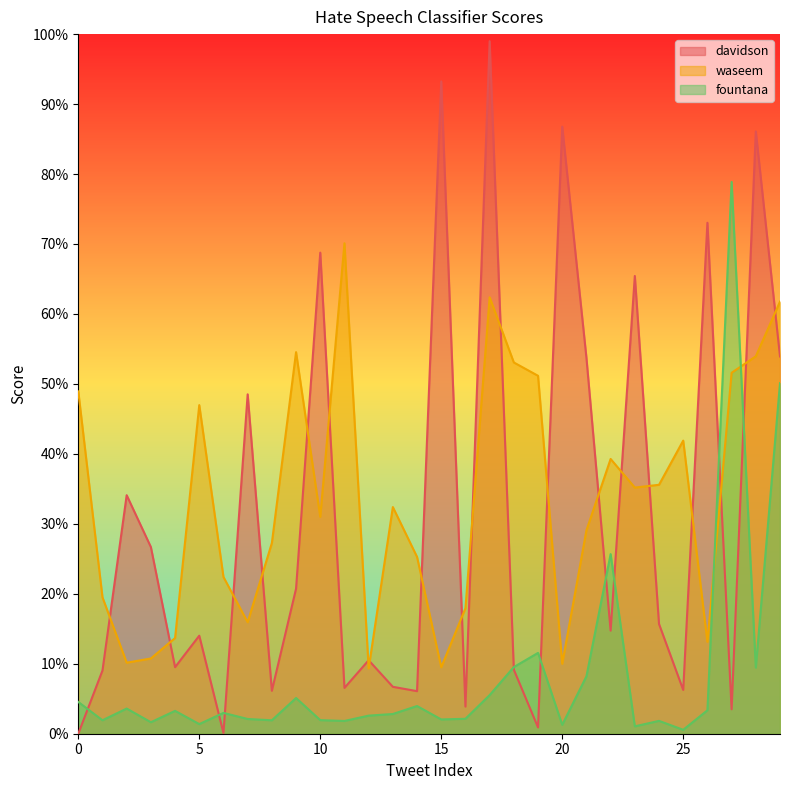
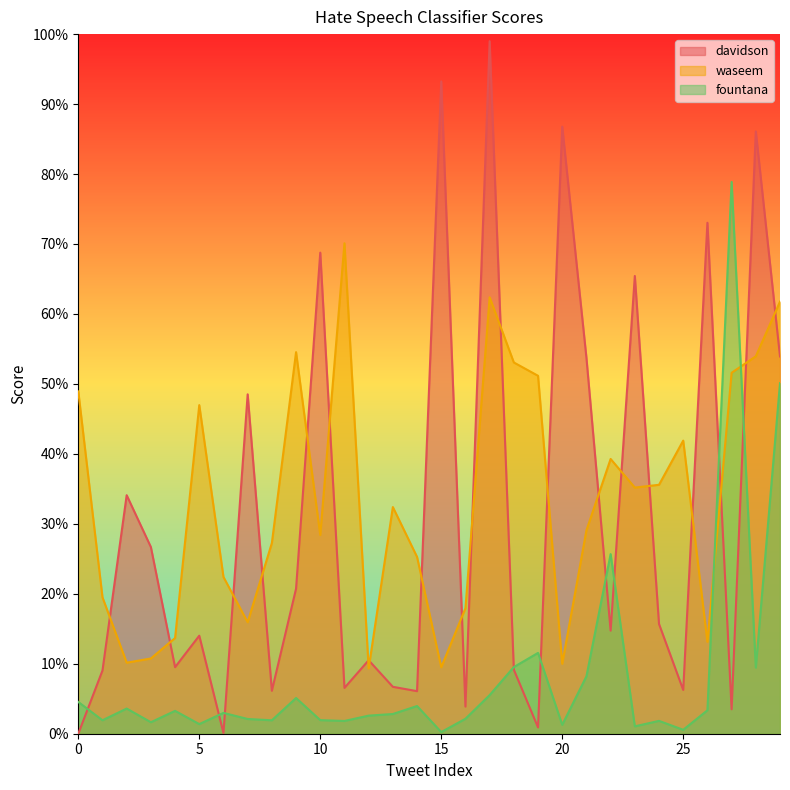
  {
    "davidson": {
      "0": "0%",
      "5": "14%",
      "10": "69%",
      "15": "93%",
      "20": "87%",
      "25": "6%"
    },
    "waseem": {
      "0": "49%",
      "5": "47%",
-     "10": "31%",
+     "10": "28%",
      "15": "9%",
      "20": "10%",
      "25": "42%"
    },
    "fountana": {
      "0": "5%",
      "5": "1%",
      "10": "2%",
-     "15": "2%",
+     "15": "0%",
      "20": "1%",
      "25": "1%"
    }
  }
